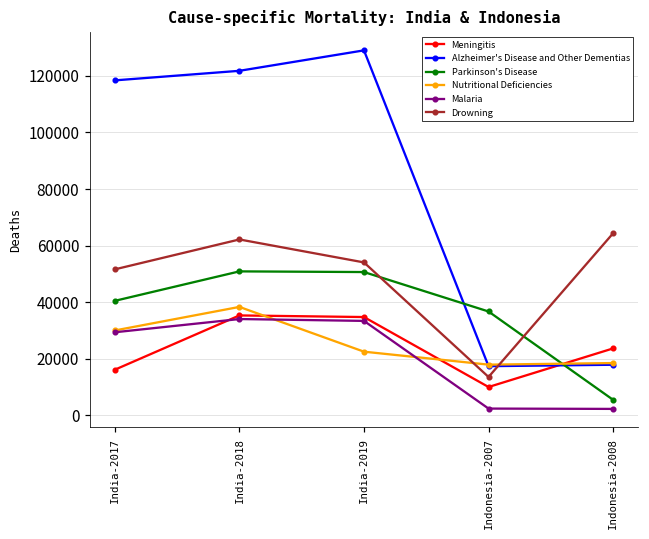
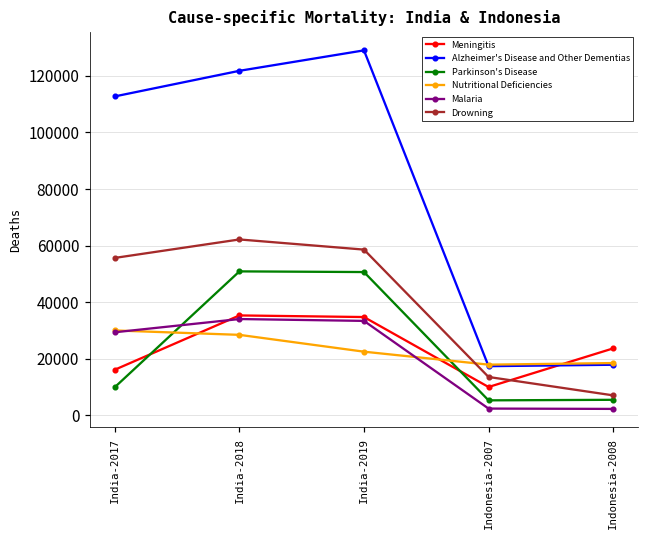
  {
    "Meningitis": {
      "India-2017": 16000,
      "India-2018": 35000,
      "India-2019": 35000,
      "Indonesia-2007": 10000,
      "Indonesia-2008": 24000
    },
    "Alzheimer's Disease and Other Dementias": {
-     "India-2017": 118000,
+     "India-2017": 113000,
      "India-2018": 122000,
      "India-2019": 129000
    },
    "Parkinson's Disease": {
-     "India-2017": 40000,
+     "India-2017": 10000,
      "India-2018": 51000,
      "India-2019": 51000,
-     "Indonesia-2007": 37000,
+     "Indonesia-2007": 5000,
      "Indonesia-2008": 5000
    },
    "Nutritional Deficiencies": {
-     "India-2018": 38000,
+     "India-2018": 28000,
      "India-2019": 22000
    },
    "Malaria": {
      "India-2018": 34000,
      "India-2019": 33000,
      "Indonesia-2007": 2000,
      "Indonesia-2008": 2000
    },
    "Drowning": {
-     "India-2017": 52000,
+     "India-2017": 56000,
      "India-2018": 62000,
-     "India-2019": 54000,
+     "India-2019": 59000,
      "Indonesia-2007": 14000,
-     "Indonesia-2008": 64000
+     "Indonesia-2008": 7000
    }
  }
